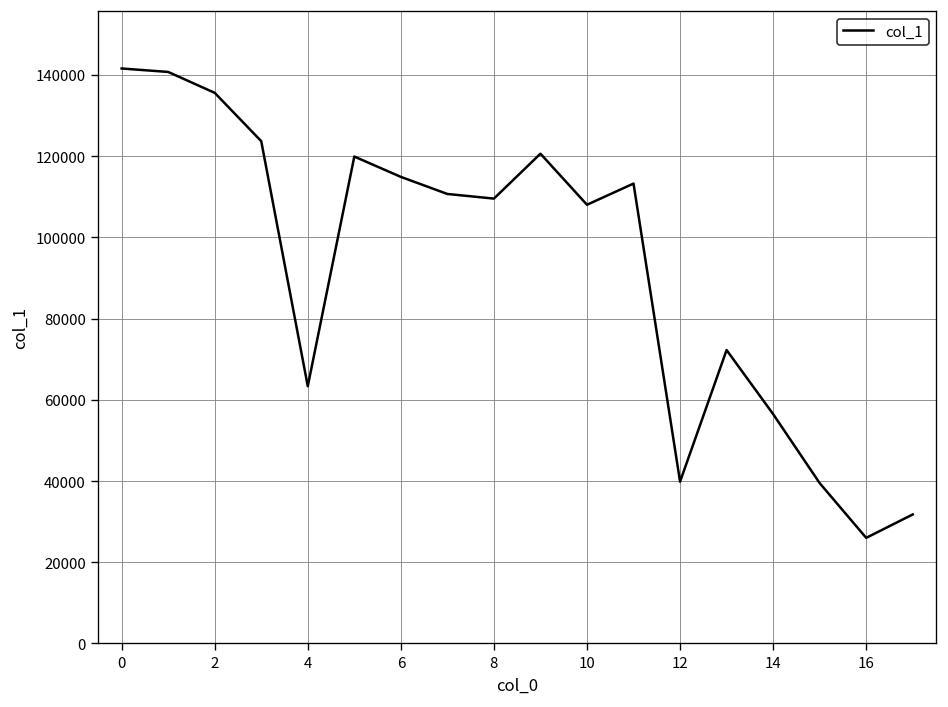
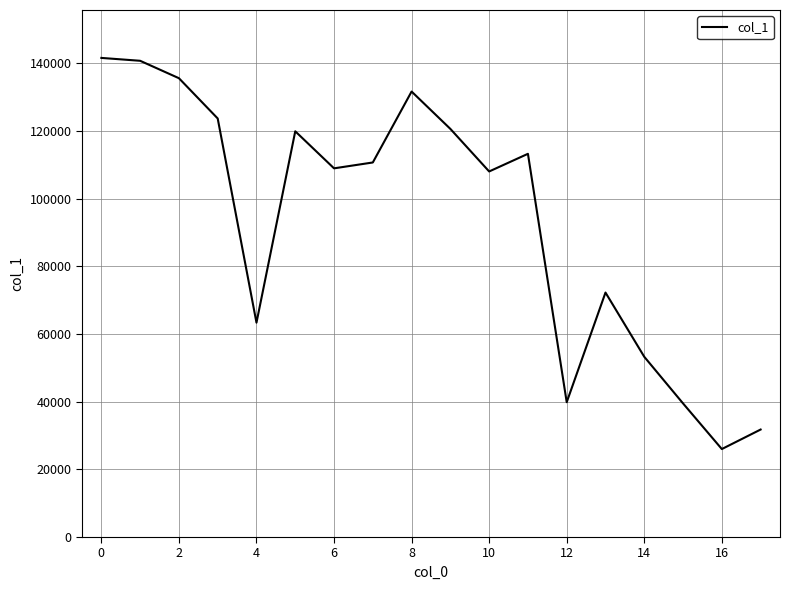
  {
    "0": 142000,
    "2": 136000,
    "4": 63000,
-   "6": 115000,
-   "8": 110000,
+   "6": 109000,
+   "8": 132000,
    "10": 108000,
    "12": 40000,
-   "14": 56000,
+   "14": 53000,
    "16": 26000
  }
